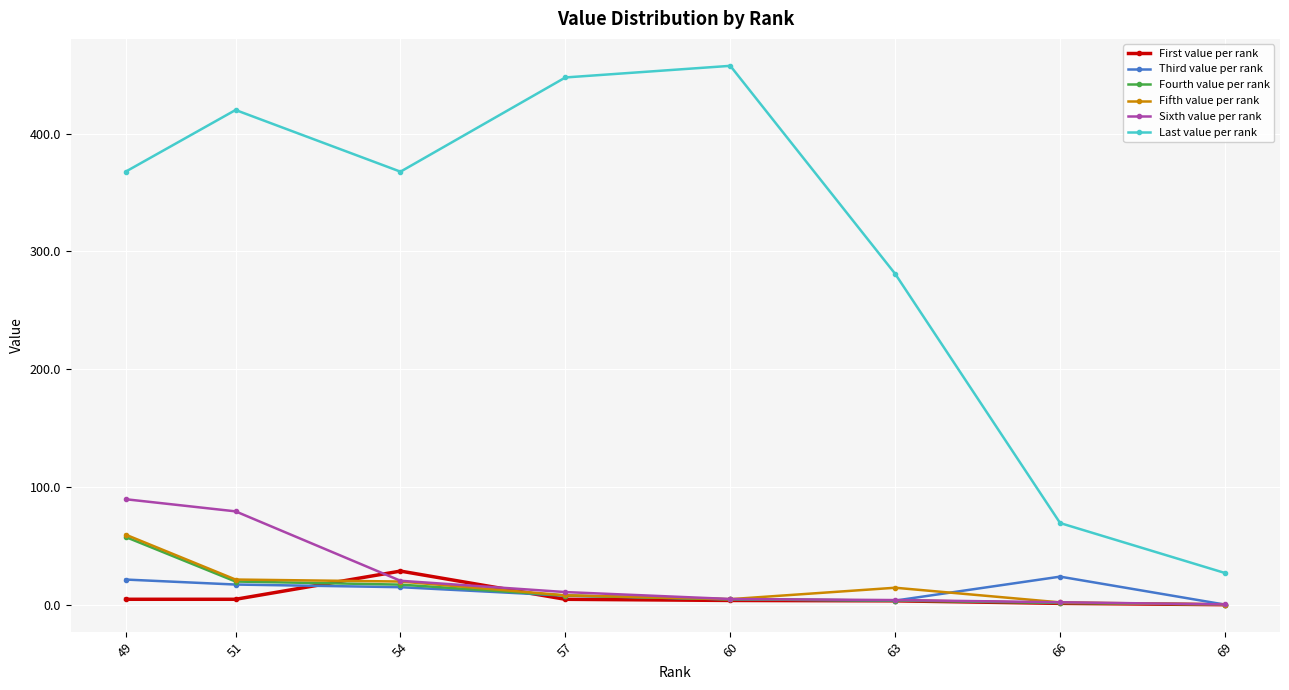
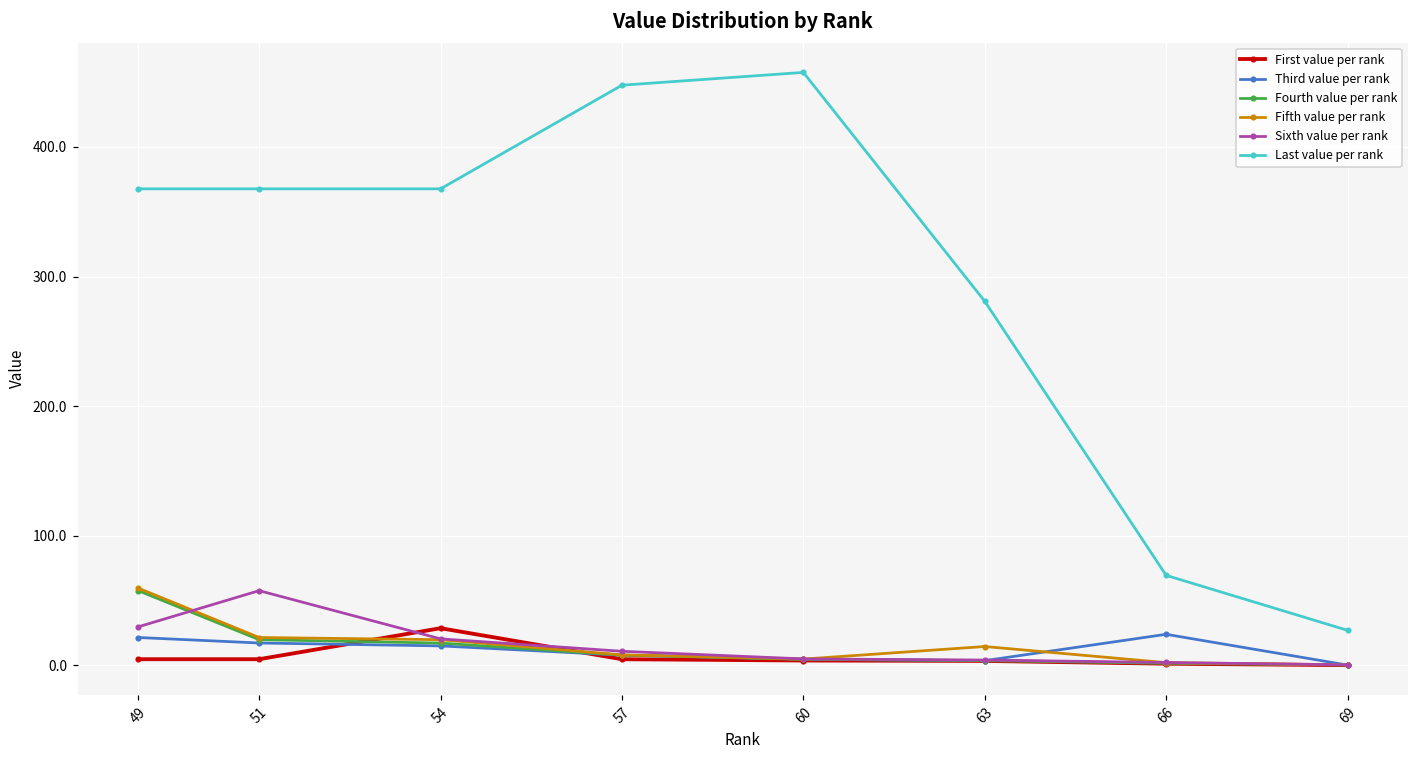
  {
    "First value per rank": {
      "49": 5,
      "51": 5,
      "54": 29,
      "57": 5
    },
    "Third value per rank": {
      "49": 21,
      "51": 17,
      "54": 15,
      "66": 24
    },
    "Fourth value per rank": {
      "54": 17
    },
    "Fifth value per rank": {
      "63": 14
    },
    "Sixth value per rank": {
-     "49": 90,
-     "51": 79,
+     "49": 30,
+     "51": 58,
      "57": 11
    },
    "Last value per rank": {
      "49": 368,
-     "51": 420,
+     "51": 368,
      "54": 368,
      "57": 448,
      "60": 458,
      "63": 281,
      "66": 69,
      "69": 27
    }
  }
